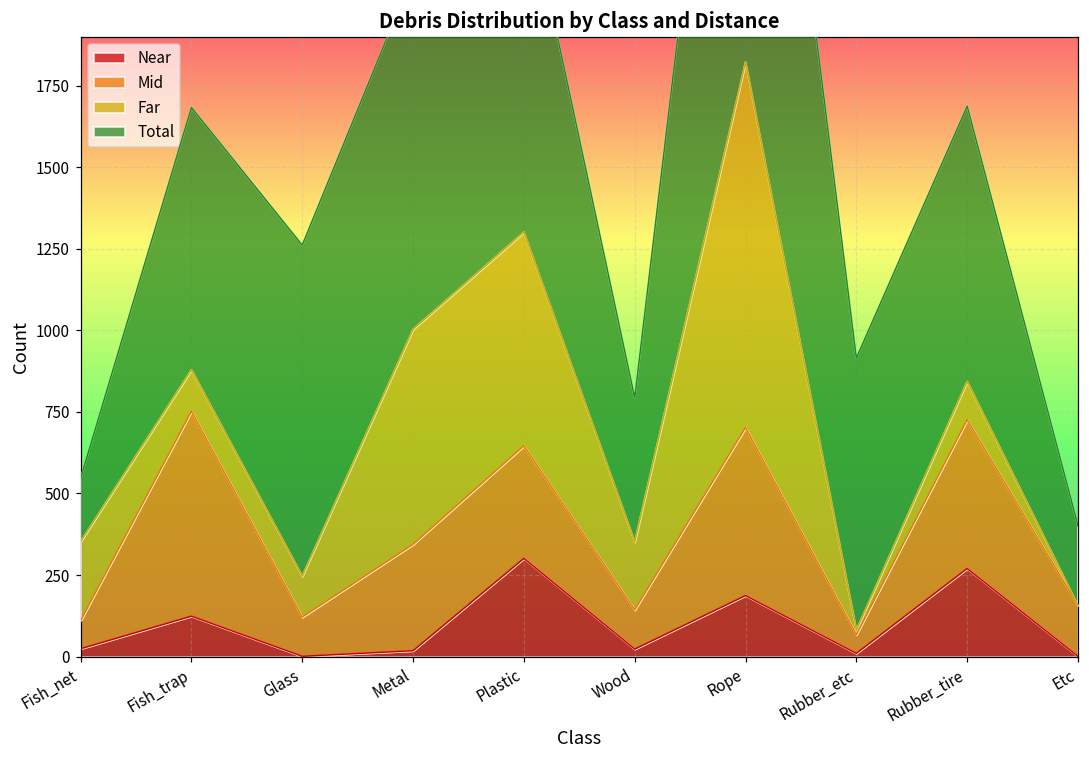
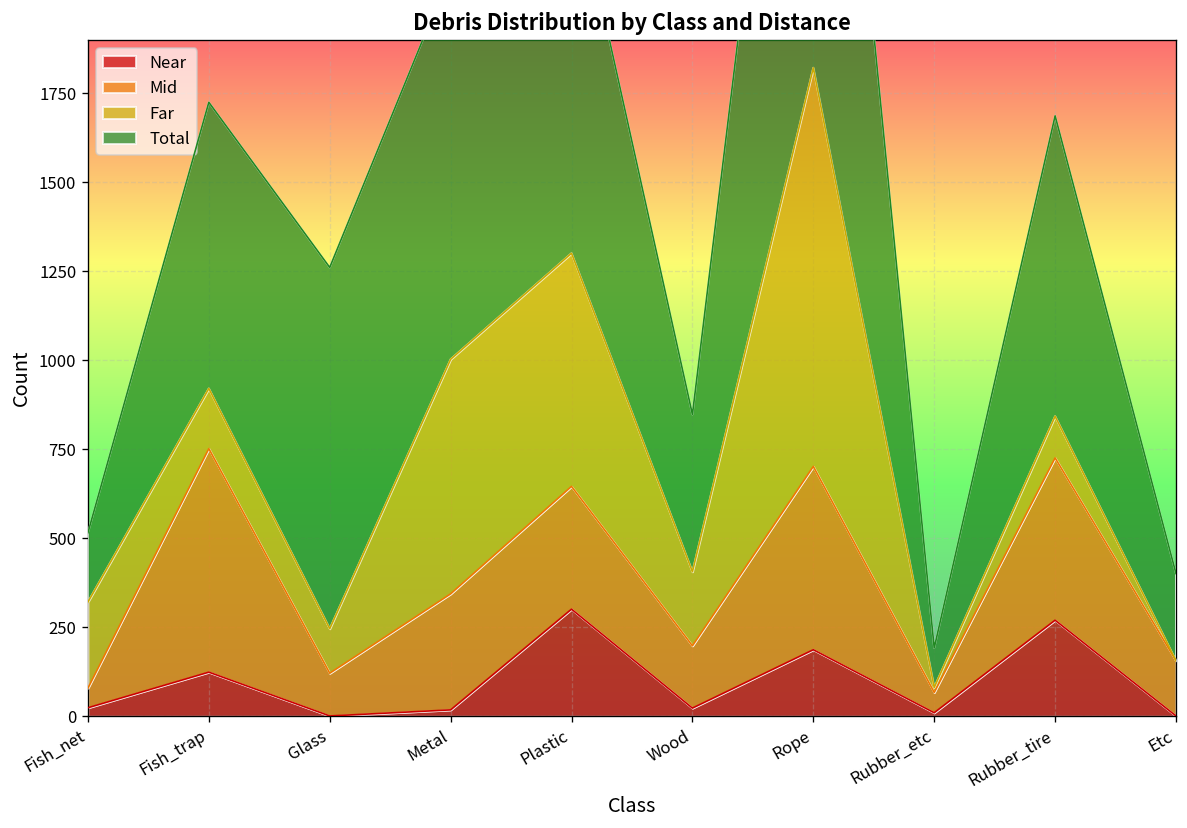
  {
    "Near": {
      "Fish_net": 20,
      "Fish_trap": 120,
      "Glass": 0,
      "Metal": 20,
      "Plastic": 300,
      "Wood": 20,
      "Rope": 190,
      "Rubber_etc": 10,
      "Rubber_tire": 270,
      "Etc": 0
    },
    "Mid": {
-     "Fish_net": 90,
+     "Fish_net": 60,
      "Fish_trap": 630,
      "Glass": 120,
      "Metal": 330,
      "Plastic": 350,
-     "Wood": 120,
+     "Wood": 180,
      "Rope": 520,
      "Rubber_etc": 60,
      "Rubber_tire": 460
    },
    "Far": {
      "Fish_net": 240,
-     "Fish_trap": 130,
+     "Fish_trap": 170,
      "Glass": 130,
      "Metal": 660,
      "Plastic": 660,
      "Wood": 210,
      "Rope": 1120,
      "Rubber_etc": 10,
      "Rubber_tire": 120
    },
    "Total": {
      "Fish_net": 200,
      "Fish_trap": 800,
      "Glass": 1020,
      "Wood": 440,
-     "Rubber_etc": 830,
+     "Rubber_etc": 110,
      "Rubber_tire": 840,
      "Etc": 250
    }
  }
